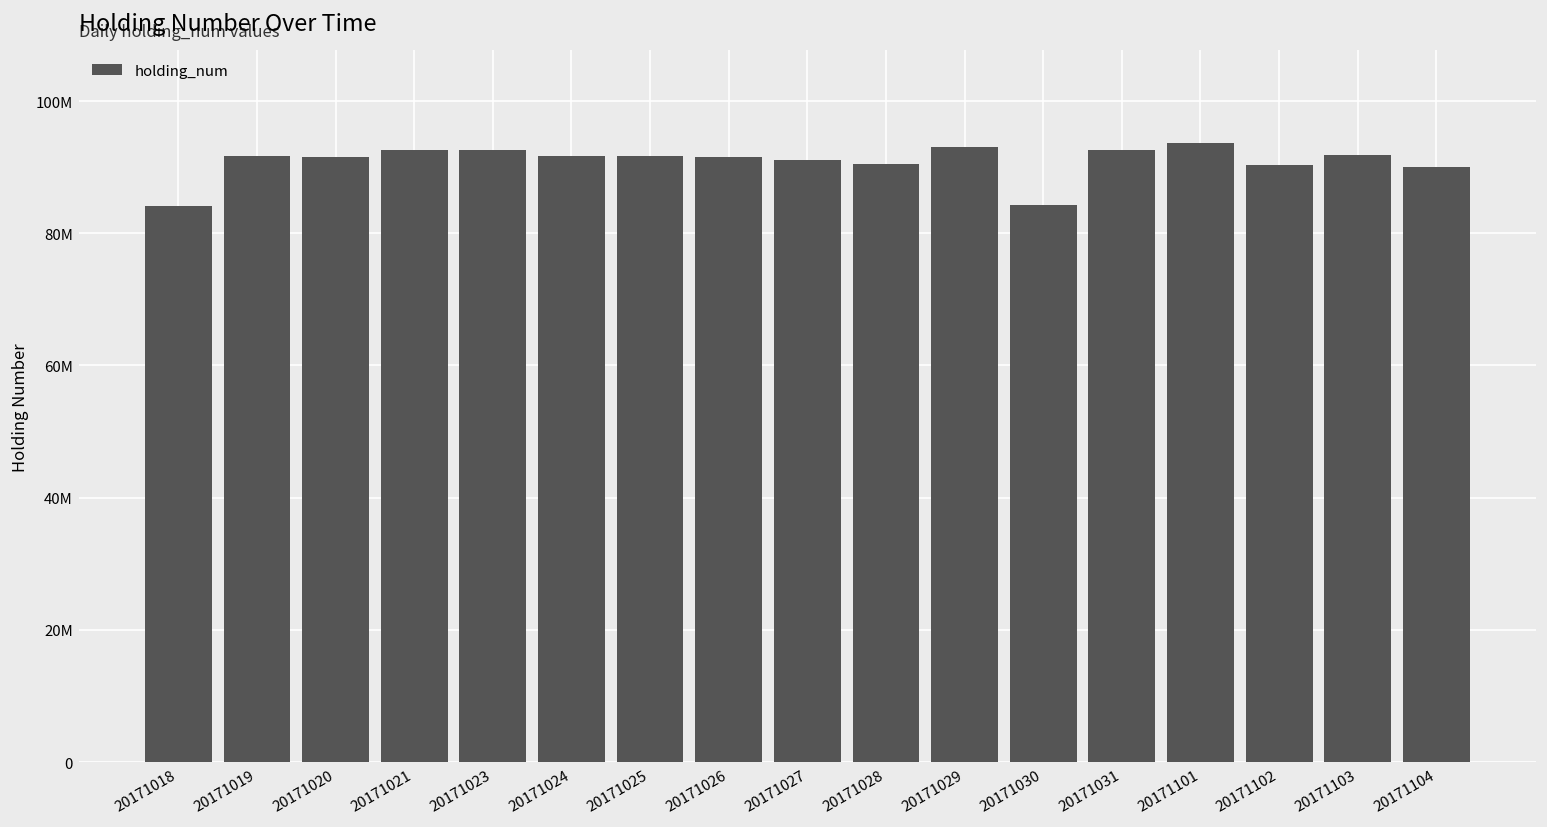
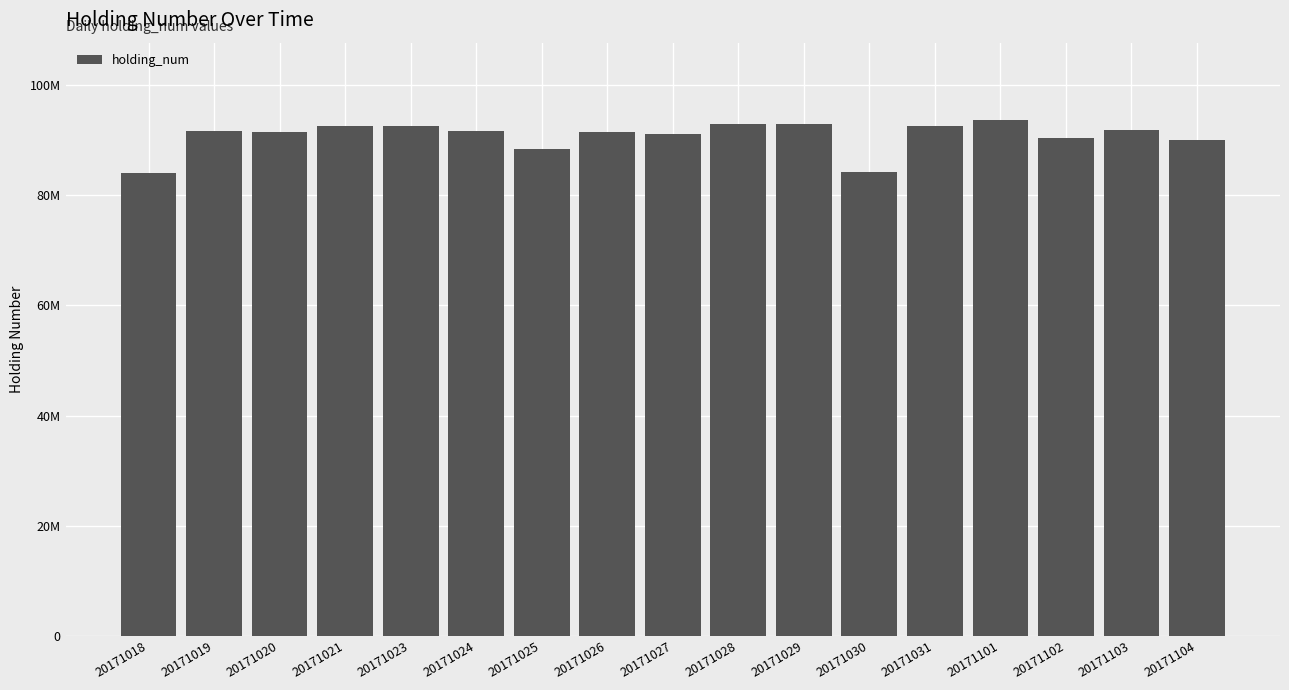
  {
    "20171018": 84000000,
    "20171019": 92000000,
    "20171020": 91000000,
    "20171021": 93000000,
    "20171023": 93000000,
    "20171024": 92000000,
-   "20171025": 92000000,
+   "20171025": 88000000,
    "20171026": 92000000,
    "20171027": 91000000,
-   "20171028": 90000000,
+   "20171028": 93000000,
    "20171029": 93000000,
    "20171030": 84000000,
    "20171031": 93000000,
    "20171101": 94000000,
    "20171102": 90000000,
    "20171103": 92000000,
    "20171104": 90000000
  }
